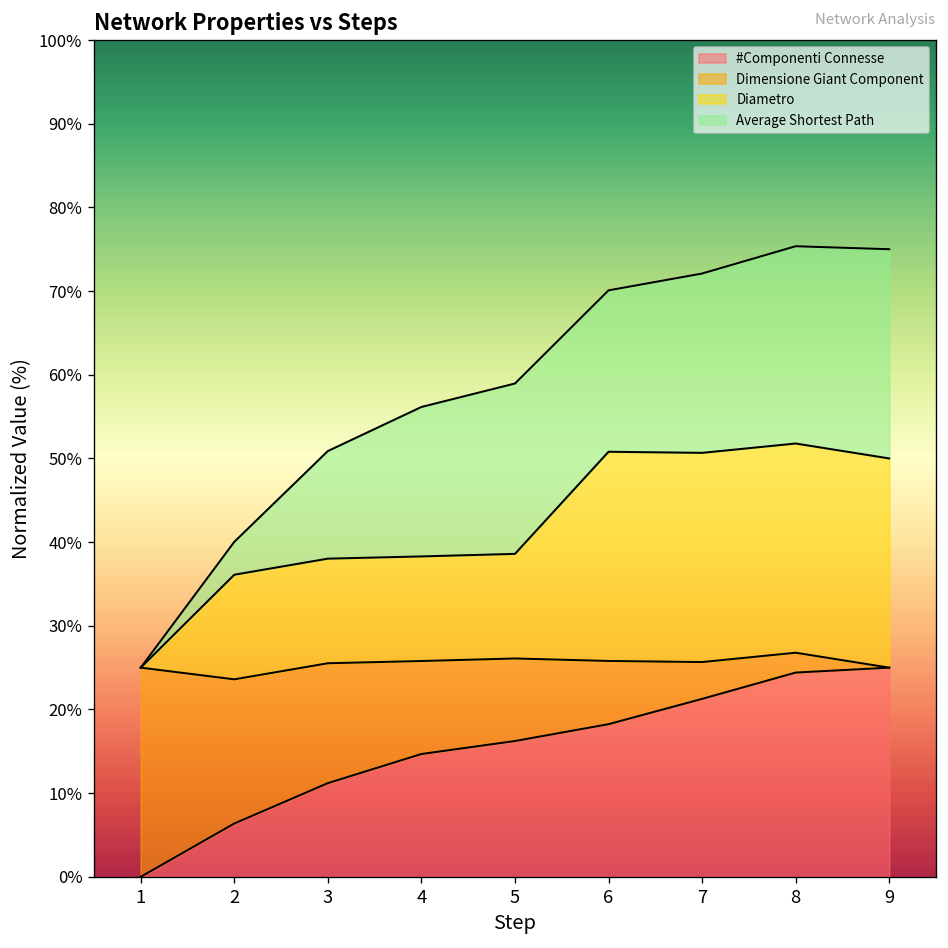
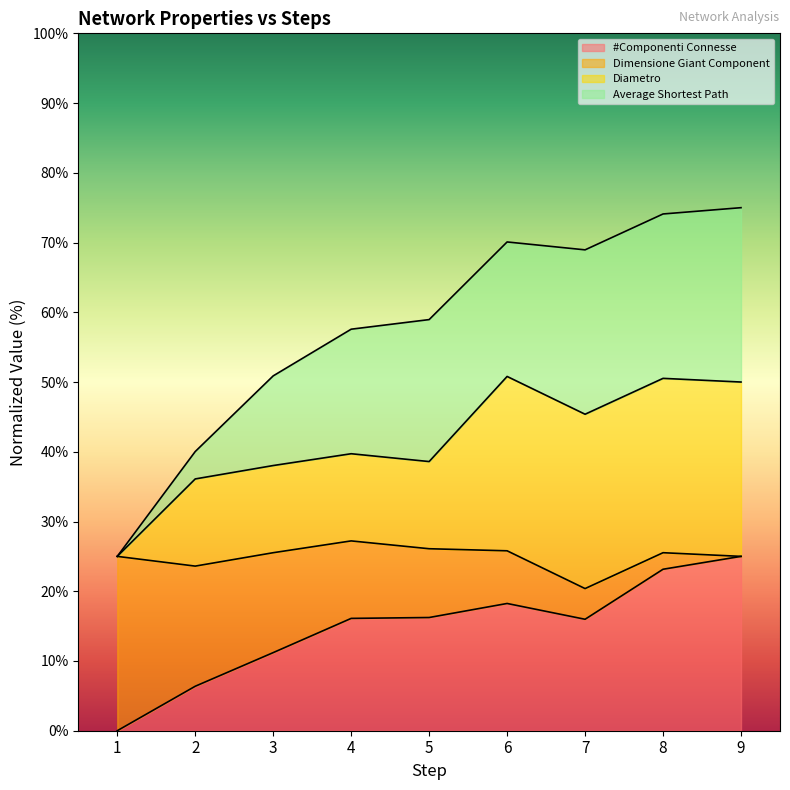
  {
    "#Componenti Connesse": {
      "1": "0%",
      "2": "6%",
      "3": "11%",
-     "4": "15%",
+     "4": "16%",
      "5": "16%",
      "6": "18%",
-     "7": "21%",
-     "8": "24%"
+     "7": "16%",
+     "8": "23%"
    },
    "Average Shortest Path": {
      "2": "4%",
      "3": "13%",
      "4": "18%",
      "5": "20%",
      "6": "19%",
-     "7": "21%",
+     "7": "24%",
      "8": "24%",
      "9": "25%"
    }
  }
